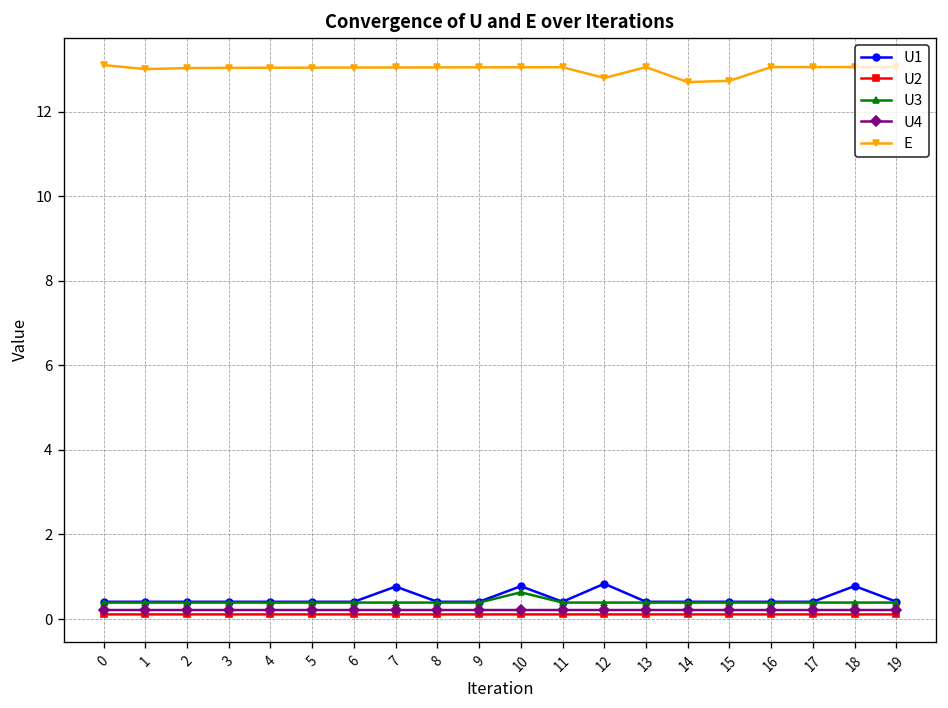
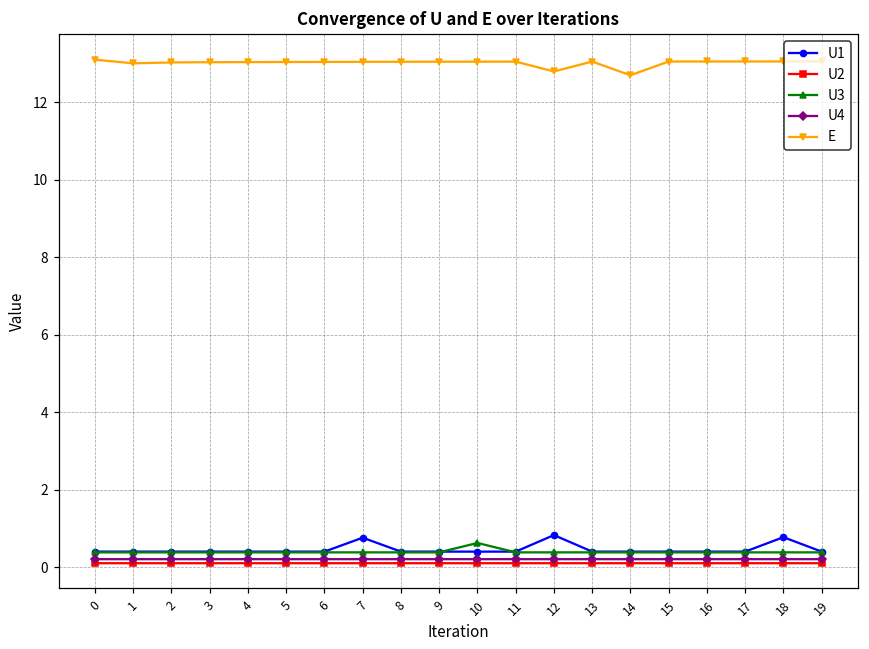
  {
    "U1": {
      "7": 0.8,
-     "10": 0.8,
+     "10": 0.4,
      "12": 0.8,
      "18": 0.8
    },
    "U2": {
      "0": 0.1,
      "1": 0.1,
      "2": 0.1,
      "3": 0.1,
      "4": 0.1,
      "5": 0.1,
      "6": 0.1,
      "7": 0.1,
      "8": 0.1,
      "9": 0.1,
      "10": 0.1,
      "11": 0.1,
      "12": 0.1,
      "13": 0.1,
      "14": 0.1,
      "15": 0.1,
      "16": 0.1,
      "17": 0.1,
      "18": 0.1,
      "19": 0.1
    },
    "U3": {
      "7": 0.4,
      "10": 0.6,
      "12": 0.4,
      "18": 0.4
    },
    "U4": {
      "0": 0.2,
      "1": 0.2,
      "2": 0.2,
      "3": 0.2,
      "4": 0.2,
      "5": 0.2,
      "6": 0.2,
      "7": 0.2,
      "8": 0.2,
      "9": 0.2,
      "10": 0.2,
      "11": 0.2,
      "12": 0.2,
      "13": 0.2,
      "14": 0.2,
      "15": 0.2,
      "16": 0.2,
      "17": 0.2,
      "18": 0.2,
      "19": 0.2
    },
    "E": {
      "0": 13.1,
      "1": 13.0,
      "2": 13.0,
      "3": 13.0,
      "4": 13.0,
      "5": 13.0,
      "6": 13.0,
      "7": 13.0,
      "8": 13.0,
      "9": 13.0,
      "10": 13.0,
      "11": 13.1,
      "12": 12.8,
      "13": 13.1,
      "14": 12.7,
-     "15": 12.7,
+     "15": 13.1,
      "16": 13.1,
      "17": 13.1,
      "18": 13.1
    }
  }
